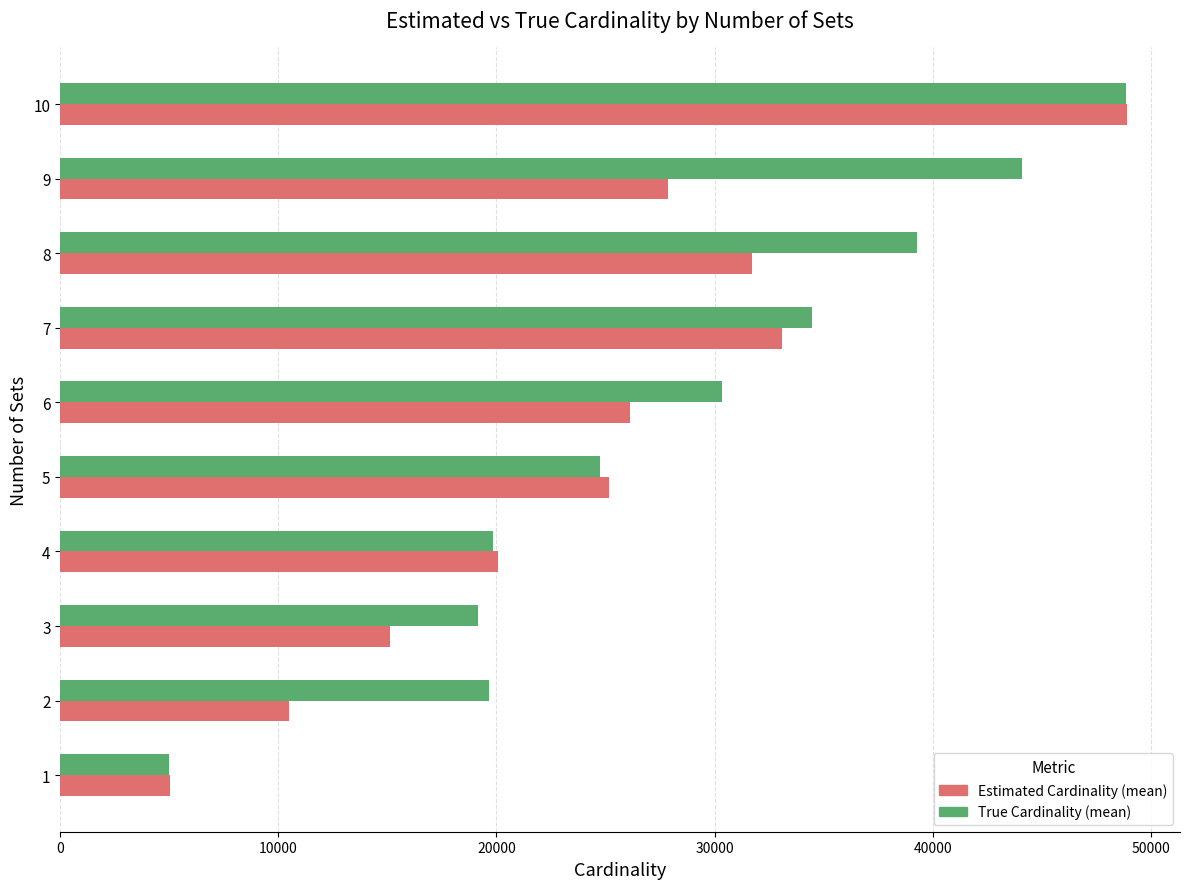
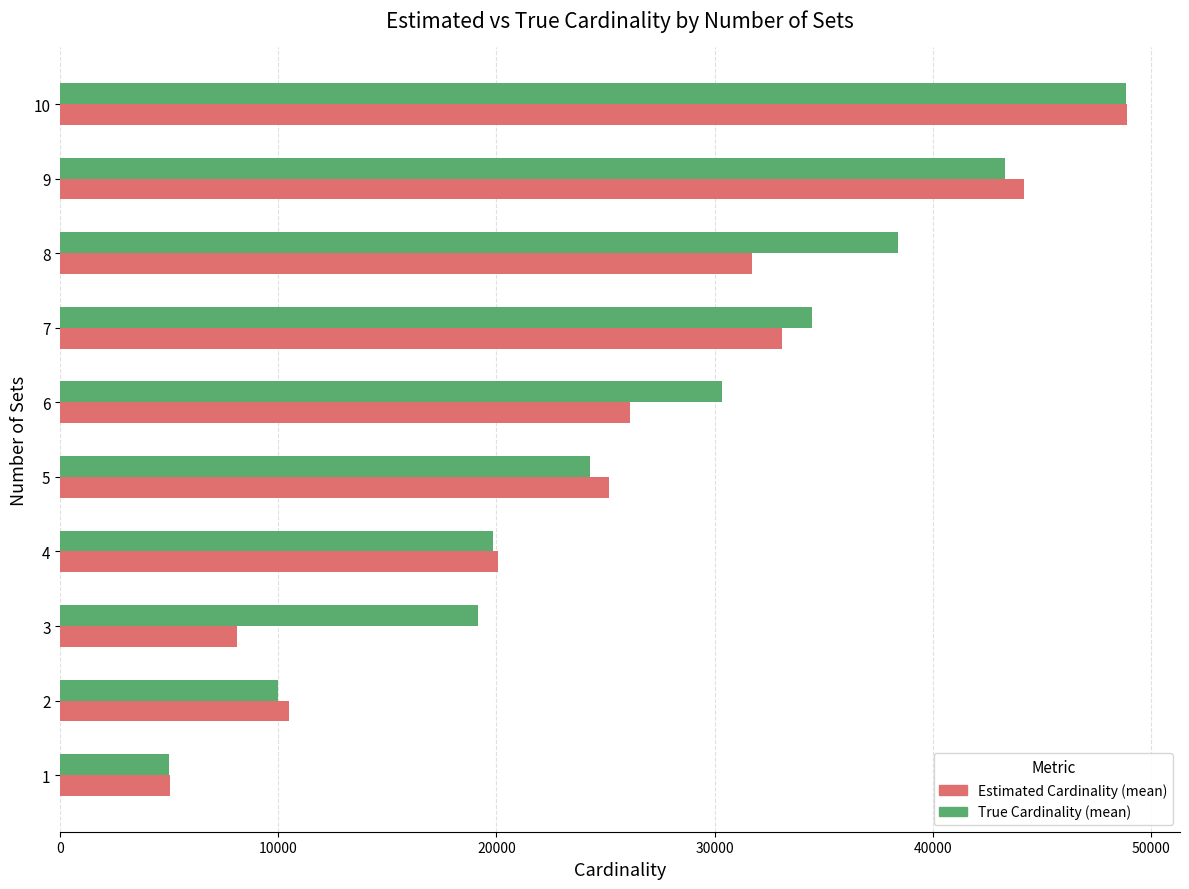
  {
    "Estimated Cardinality (mean)": {
      "10": 48900,
-     "9": 27900,
+     "9": 44200,
      "8": 31700,
      "7": 33100,
      "6": 26100,
      "5": 25200,
      "4": 20100,
-     "3": 15100,
+     "3": 8100,
      "2": 10500,
      "1": 5000
    },
    "True Cardinality (mean)": {
      "10": 48900,
-     "9": 44100,
-     "8": 39300,
+     "9": 43300,
+     "8": 38400,
      "7": 34500,
      "6": 30300,
-     "5": 24700,
+     "5": 24300,
      "4": 19800,
      "3": 19200,
-     "2": 19700,
+     "2": 10000,
      "1": 5000
    }
  }
